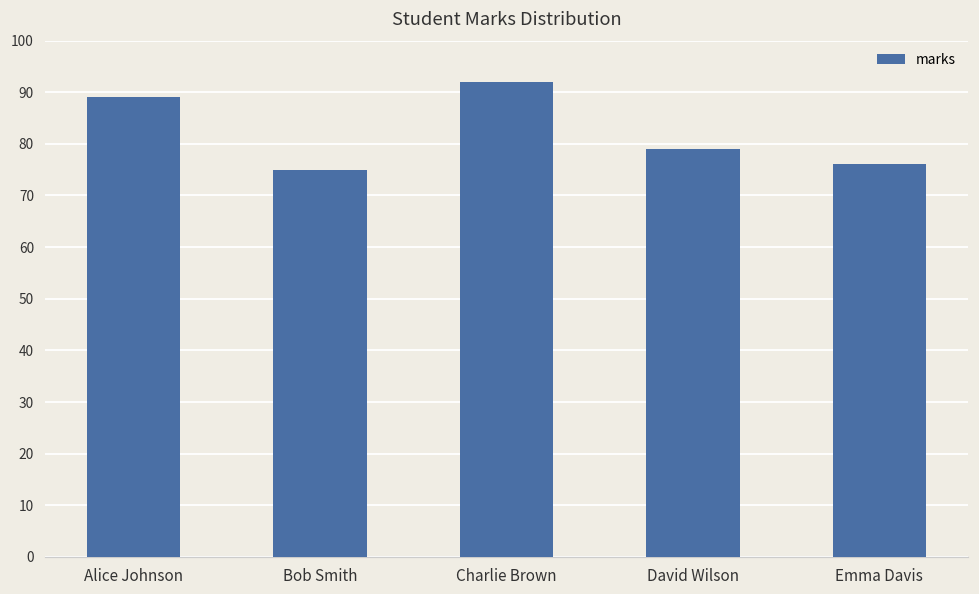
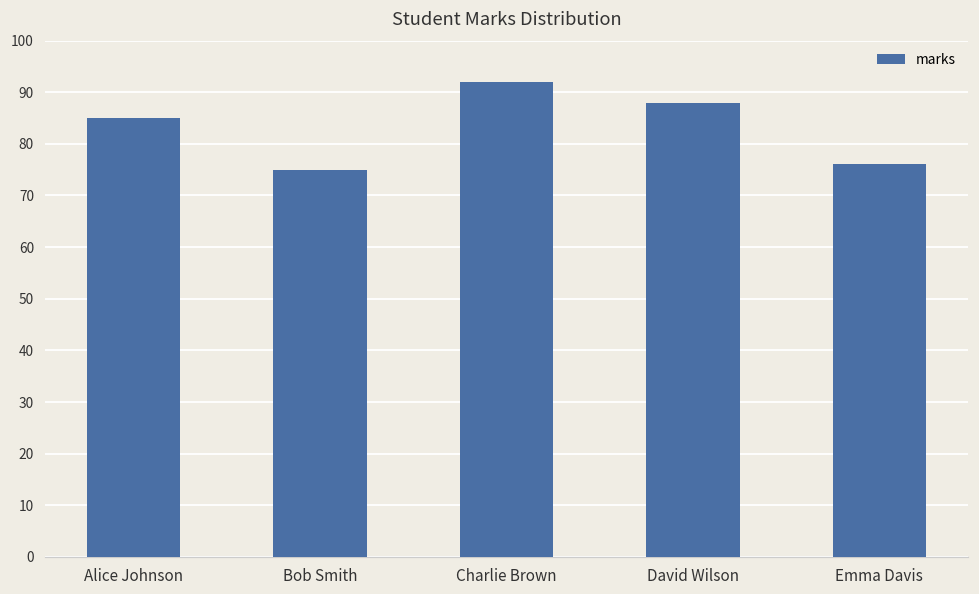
  {
-   "Alice Johnson": 89,
+   "Alice Johnson": 85,
    "Bob Smith": 75,
    "Charlie Brown": 92,
-   "David Wilson": 79,
+   "David Wilson": 88,
    "Emma Davis": 76
  }
